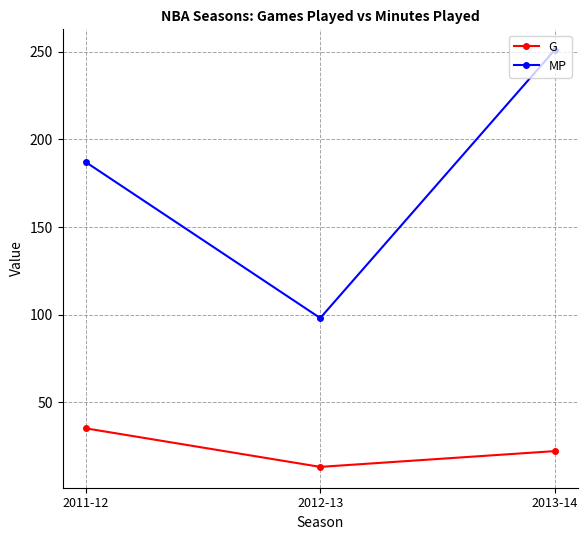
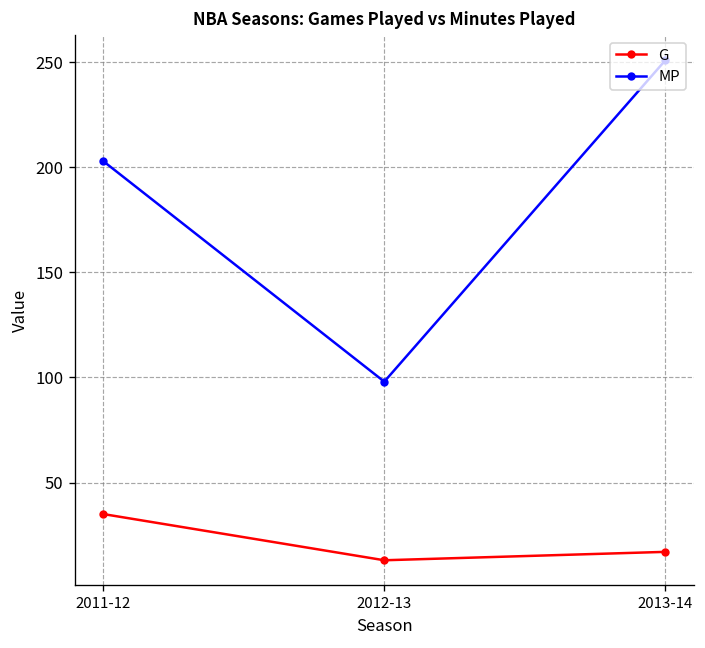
  {
    "G": {
      "2011-12": 35,
      "2012-13": 13,
-     "2013-14": 22
+     "2013-14": 17
    },
    "MP": {
-     "2011-12": 187,
+     "2011-12": 203,
      "2012-13": 98
    }
  }
